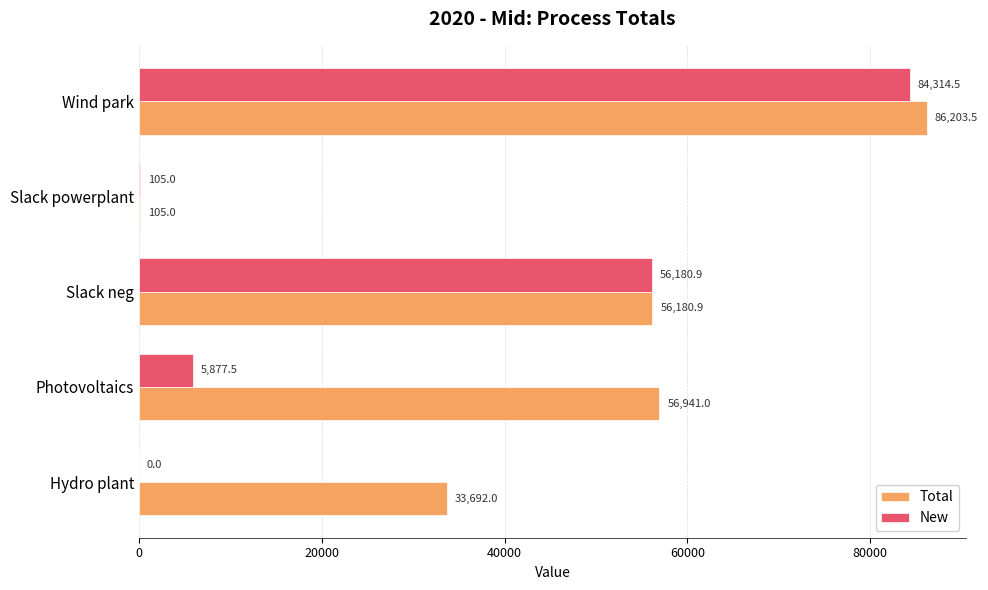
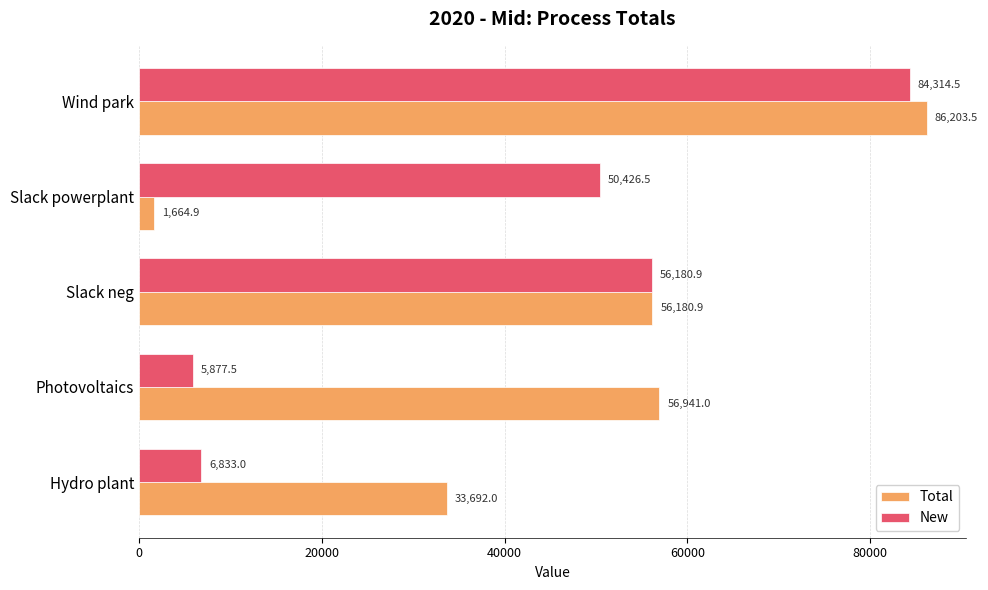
  {
    "Total": {
      "Wind park": "86,203.5",
-     "Slack powerplant": "105.0",
+     "Slack powerplant": "1,664.9",
      "Slack neg": "56,180.9",
      "Photovoltaics": "56,941.0",
      "Hydro plant": "33,692.0"
    },
    "New": {
      "Wind park": "84,314.5",
-     "Slack powerplant": "105.0",
+     "Slack powerplant": "50,426.5",
      "Slack neg": "56,180.9",
      "Photovoltaics": "5,877.5",
-     "Hydro plant": "0.0"
+     "Hydro plant": "6,833.0"
    }
  }
